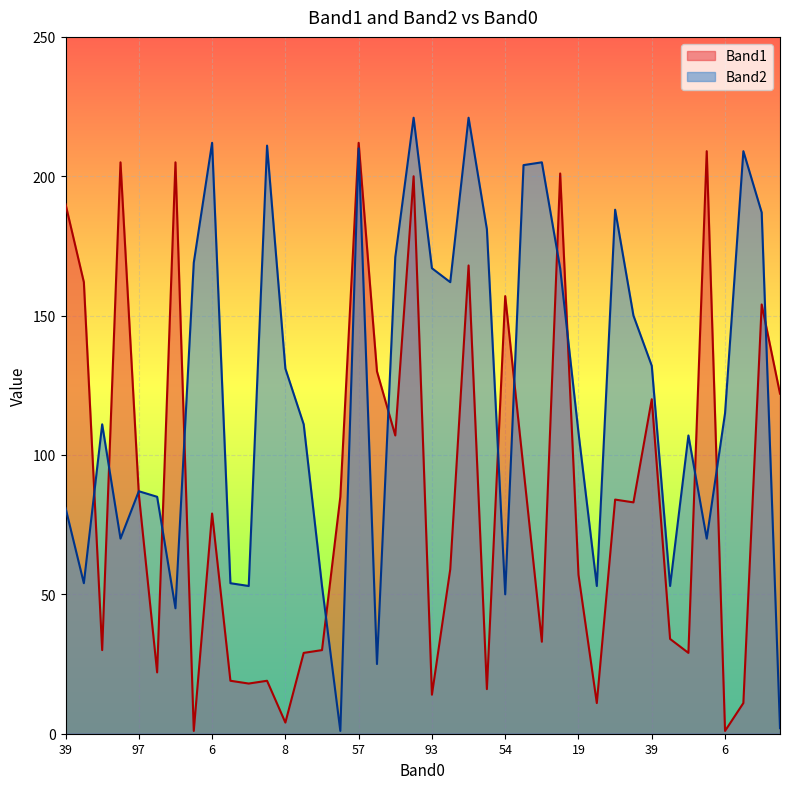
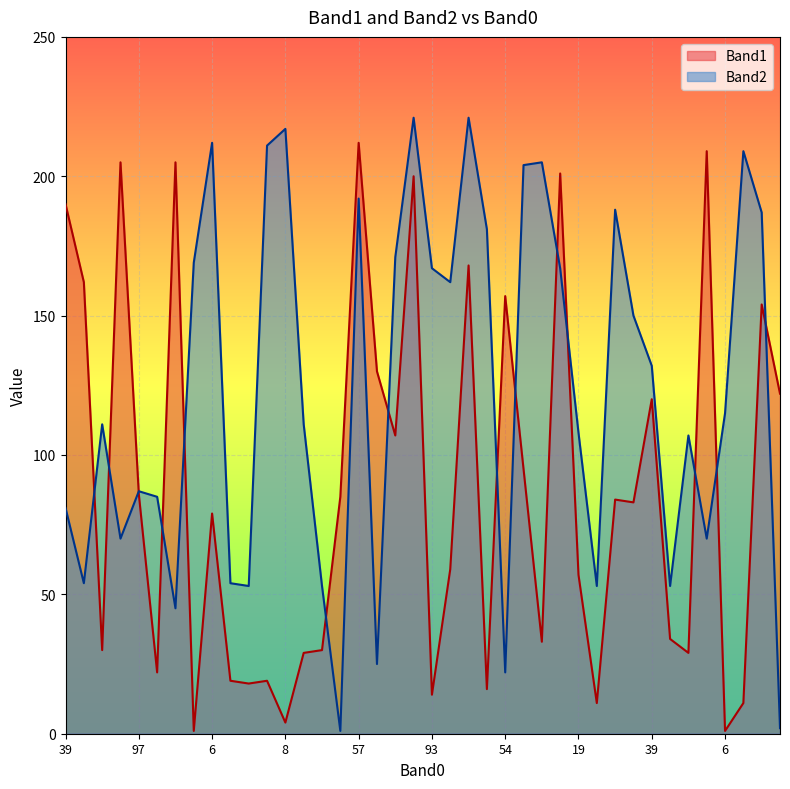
  {
    "Band1": {
      "97": 86,
      "8": 4,
      "57": 212,
      "93": 14,
      "54": 157
    },
    "Band2": {
      "97": 87,
-     "8": 131,
-     "57": 210,
+     "8": 217,
+     "57": 192,
      "93": 167,
-     "54": 50
+     "54": 22
    }
  }
